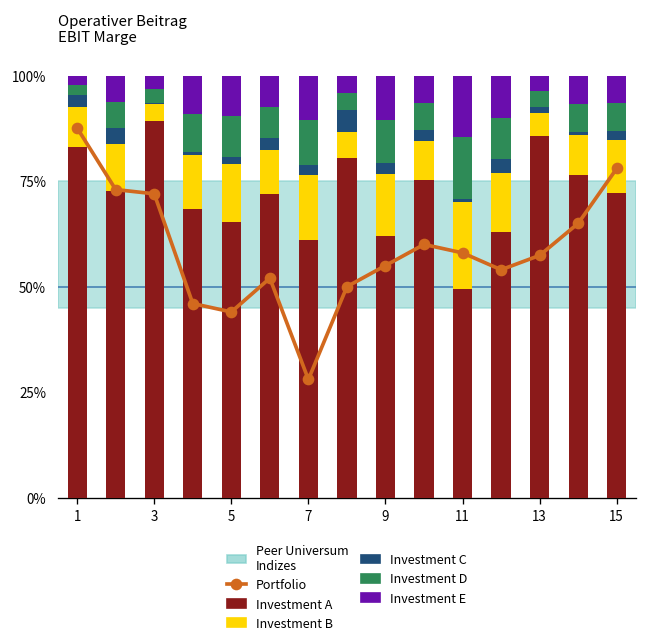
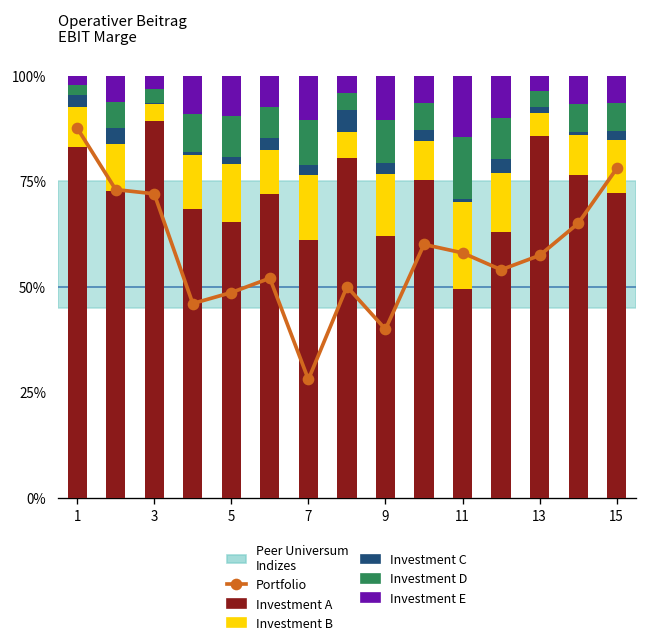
  {
    "Portfolio": {
      "1": "88%",
      "3": "72%",
-     "5": "44%",
+     "5": "49%",
      "7": "28%",
-     "9": "55%",
+     "9": "40%",
      "11": "58%",
      "13": "57%",
      "15": "78%"
    },
    "Investment A": {
      "1": "83%",
      "3": "89%",
      "5": "65%",
      "7": "61%",
      "9": "62%",
      "11": "49%",
      "13": "86%",
      "15": "72%"
    },
    "Investment B": {
      "1": "9%",
      "3": "4%",
      "5": "14%",
      "7": "15%",
      "9": "15%",
      "11": "21%",
      "13": "5%",
      "15": "13%"
    },
    "Investment C": {
      "1": "3%",
      "5": "2%",
      "7": "2%",
      "9": "3%",
      "11": "1%",
      "13": "1%",
      "15": "2%"
    },
    "Investment D": {
      "1": "2%",
      "3": "3%",
      "5": "10%",
      "7": "11%",
      "9": "10%",
      "11": "15%",
      "13": "4%",
      "15": "7%"
    },
    "Investment E": {
      "1": "2%",
      "3": "3%",
      "5": "10%",
      "7": "11%",
      "9": "10%",
      "11": "15%",
      "13": "4%",
      "15": "7%"
    }
  }
